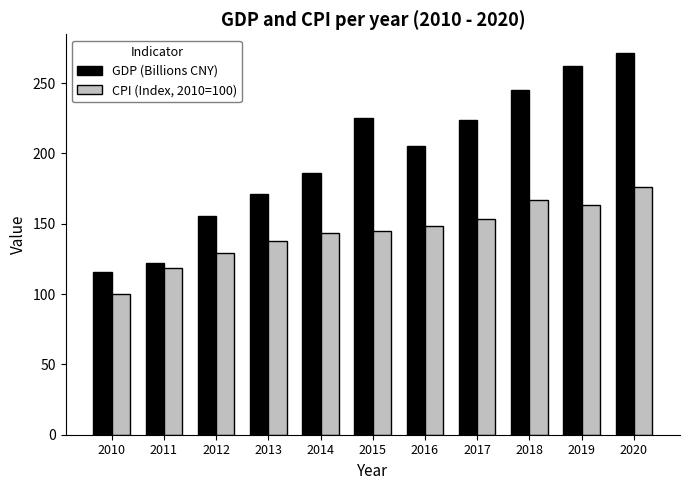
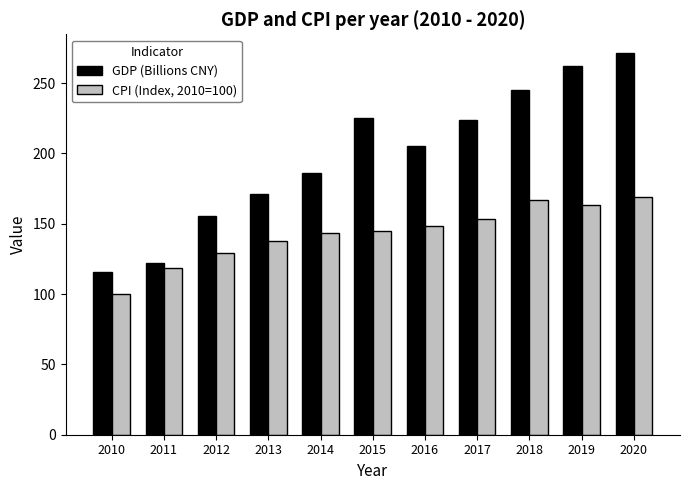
  {
    "GDP (Billions CNY)": {
      "2010": 116,
      "2011": 122,
      "2012": 156,
      "2013": 171,
      "2014": 186,
      "2015": 225,
      "2016": 205,
      "2017": 224,
      "2018": 245,
      "2019": 262,
      "2020": 271
    },
    "CPI (Index, 2010=100)": {
      "2010": 100,
      "2011": 119,
      "2012": 129,
      "2013": 138,
      "2014": 144,
      "2015": 145,
      "2016": 148,
      "2017": 154,
      "2018": 167,
      "2019": 164,
-     "2020": 176
+     "2020": 169
    }
  }
